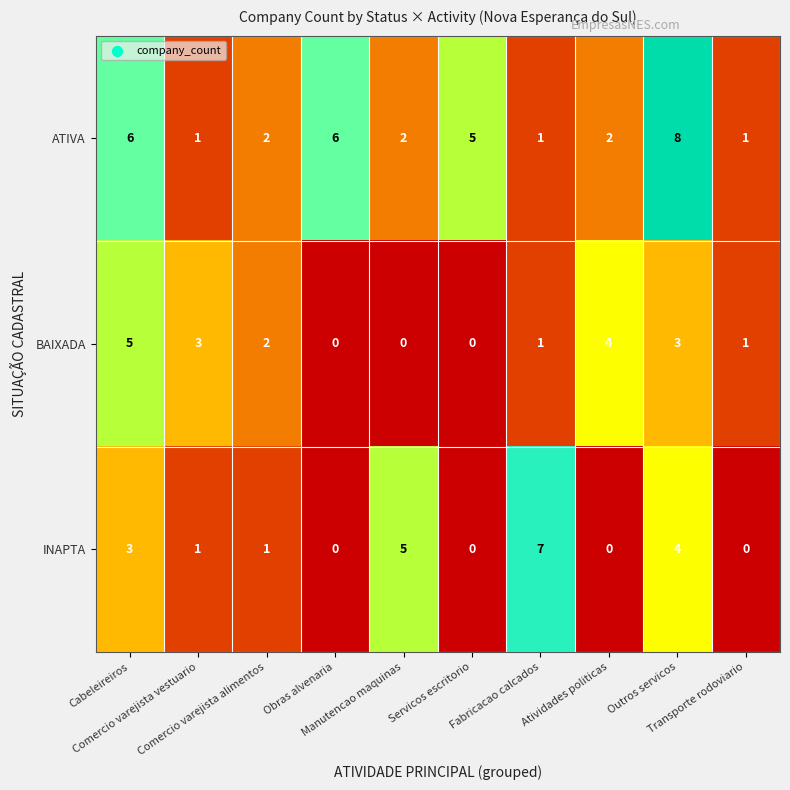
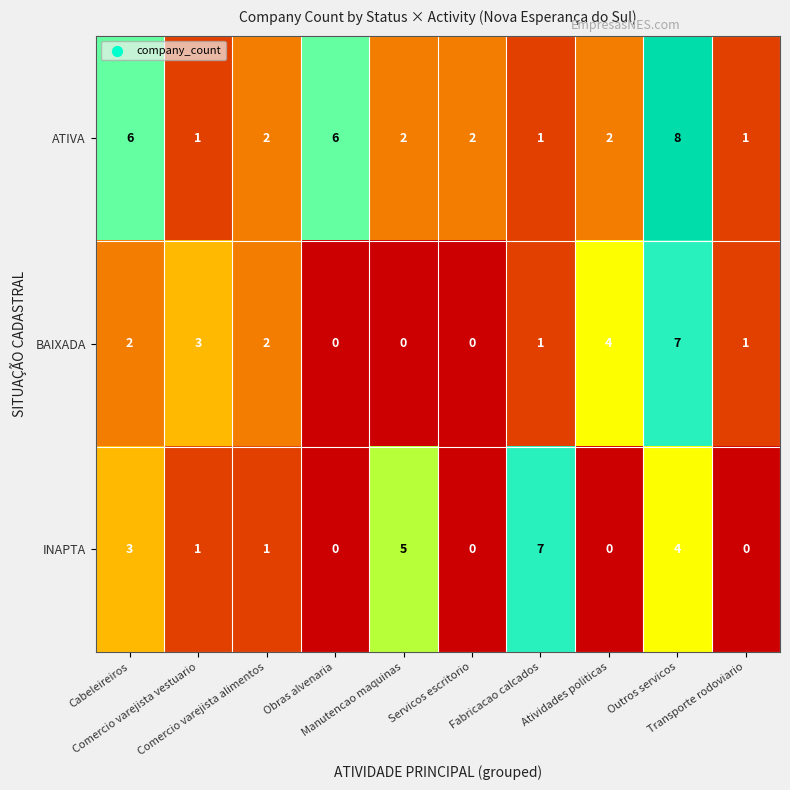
  {
    "ATIVA": {
      "Cabeleireiros": 6,
      "Comercio varejista vestuario": 1,
      "Comercio varejista alimentos": 2,
      "Obras alvenaria": 6,
      "Manutencao maquinas": 2,
-     "Servicos escritorio": 5,
+     "Servicos escritorio": 2,
      "Fabricacao calcados": 1,
      "Atividades politicas": 2,
      "Outros servicos": 8,
      "Transporte rodoviario": 1
    },
    "BAIXADA": {
-     "Cabeleireiros": 5,
+     "Cabeleireiros": 2,
      "Comercio varejista vestuario": 3,
      "Comercio varejista alimentos": 2,
      "Obras alvenaria": 0,
      "Manutencao maquinas": 0,
      "Servicos escritorio": 0,
      "Fabricacao calcados": 1,
      "Atividades politicas": 4,
-     "Outros servicos": 3,
+     "Outros servicos": 7,
      "Transporte rodoviario": 1
    },
    "INAPTA": {
      "Cabeleireiros": 3,
      "Comercio varejista vestuario": 1,
      "Comercio varejista alimentos": 1,
      "Obras alvenaria": 0,
      "Manutencao maquinas": 5,
      "Servicos escritorio": 0,
      "Fabricacao calcados": 7,
      "Atividades politicas": 0,
      "Outros servicos": 4,
      "Transporte rodoviario": 0
    }
  }
